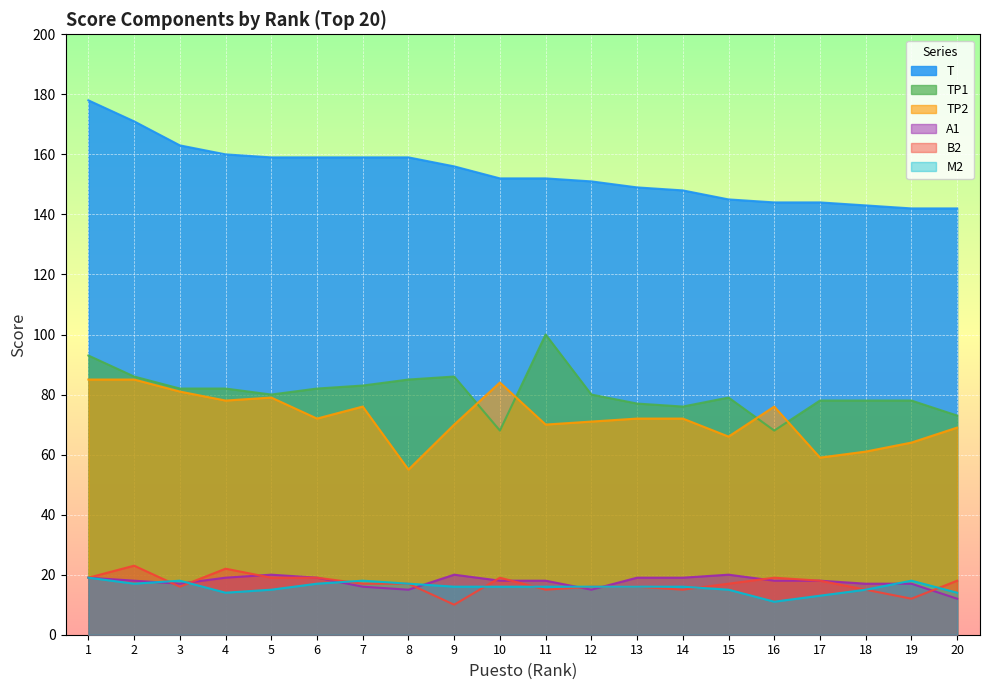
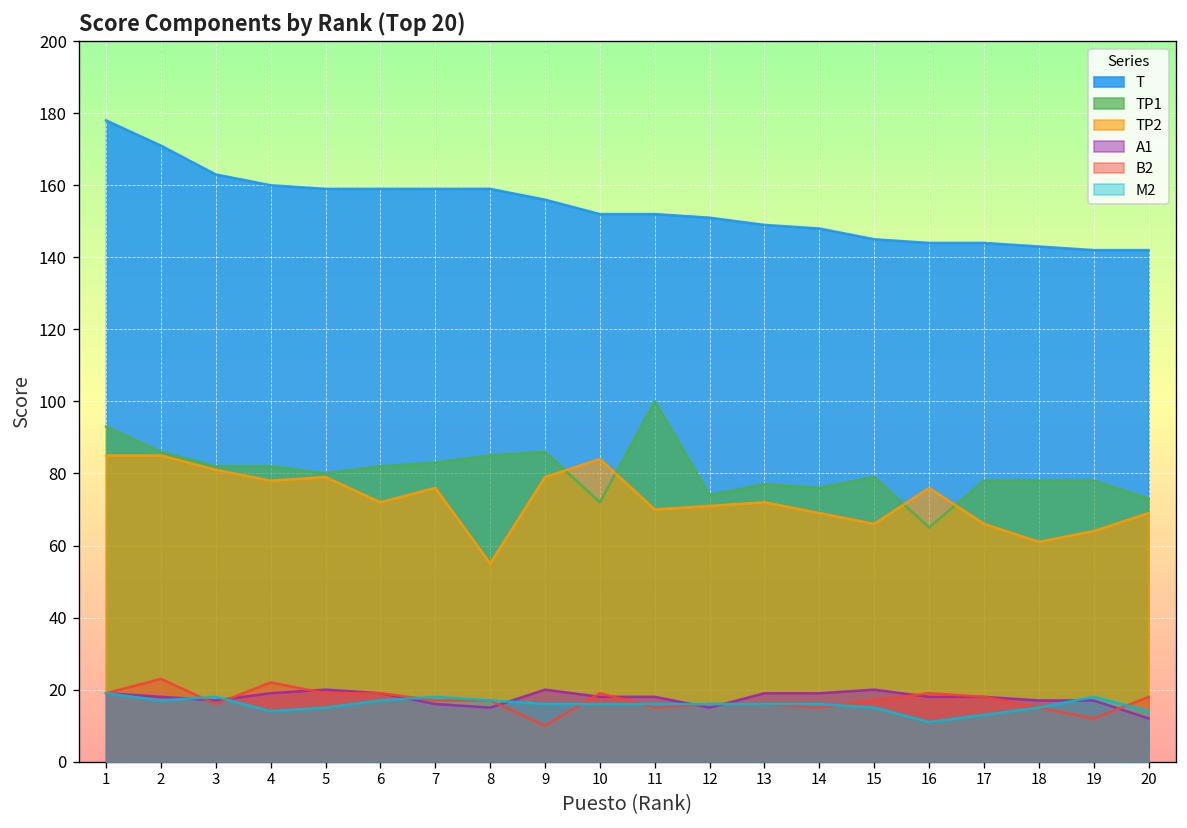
  {
    "TP1": {
      "1": 93,
      "2": 86,
      "3": 82,
      "4": 82,
      "5": 80,
      "6": 82,
      "7": 83,
      "8": 85,
      "9": 86,
-     "10": 68,
+     "10": 72,
      "11": 100,
-     "12": 80,
+     "12": 74,
      "13": 77,
      "14": 76,
      "15": 79,
-     "16": 68,
+     "16": 65,
      "17": 78,
      "18": 78,
      "19": 78,
      "20": 73
    },
    "TP2": {
      "1": 85,
      "2": 85,
      "3": 81,
      "4": 78,
      "5": 79,
      "6": 72,
      "7": 76,
      "8": 55,
-     "9": 70,
+     "9": 79,
      "10": 84,
      "11": 70,
      "12": 71,
      "13": 72,
-     "14": 72,
+     "14": 69,
      "15": 66,
      "16": 76,
-     "17": 59,
+     "17": 66,
      "18": 61,
      "19": 64,
      "20": 69
    },
    "A1": {
      "2": 18,
      "3": 17,
      "4": 19,
      "5": 20,
      "7": 16,
      "8": 15,
      "9": 20,
      "10": 18,
      "11": 18,
      "12": 15,
      "13": 19,
      "14": 19,
      "15": 20,
      "16": 18,
      "18": 17,
      "19": 17,
      "20": 12
    },
    "B2": {
      "2": 23,
      "3": 16,
      "4": 22,
      "5": 19,
      "7": 17,
      "9": 10,
      "10": 19,
      "11": 15,
      "14": 15,
      "15": 17,
      "16": 19,
      "19": 12,
      "20": 18
    }
  }
